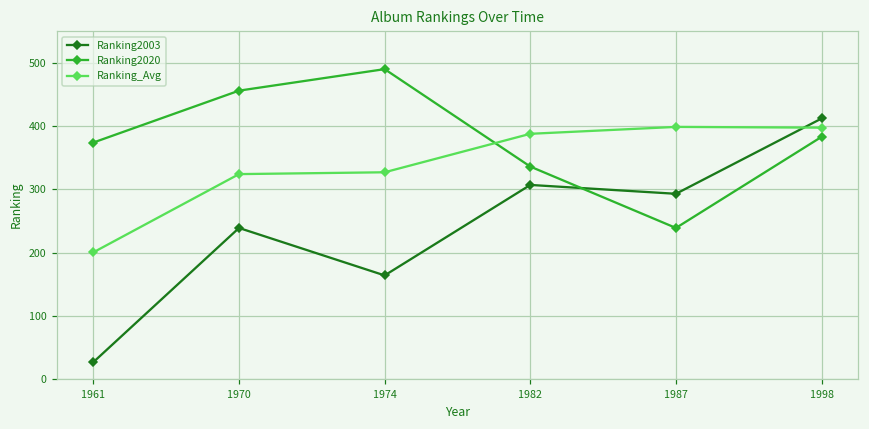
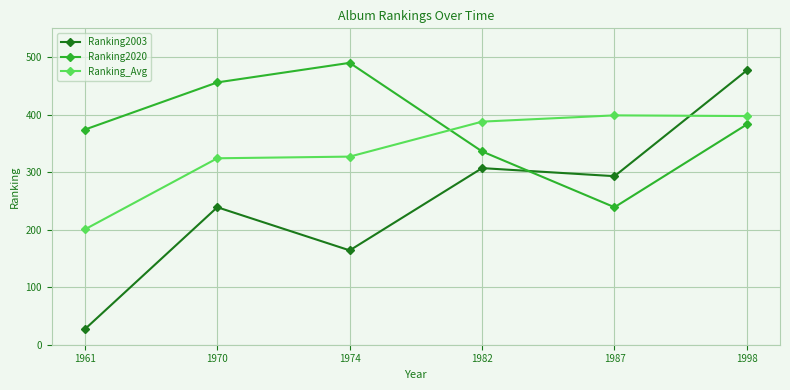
  {
    "Ranking2003": {
      "1961": 30,
      "1970": 240,
      "1974": 160,
      "1982": 310,
      "1987": 290,
-     "1998": 410
+     "1998": 480
    },
    "Ranking2020": {
      "1961": 370,
      "1970": 460,
      "1974": 490,
      "1982": 340,
      "1987": 240,
      "1998": 380
    },
    "Ranking_Avg": {
      "1961": 200,
      "1970": 320,
      "1974": 330,
      "1982": 390,
      "1987": 400,
      "1998": 400
    }
  }
